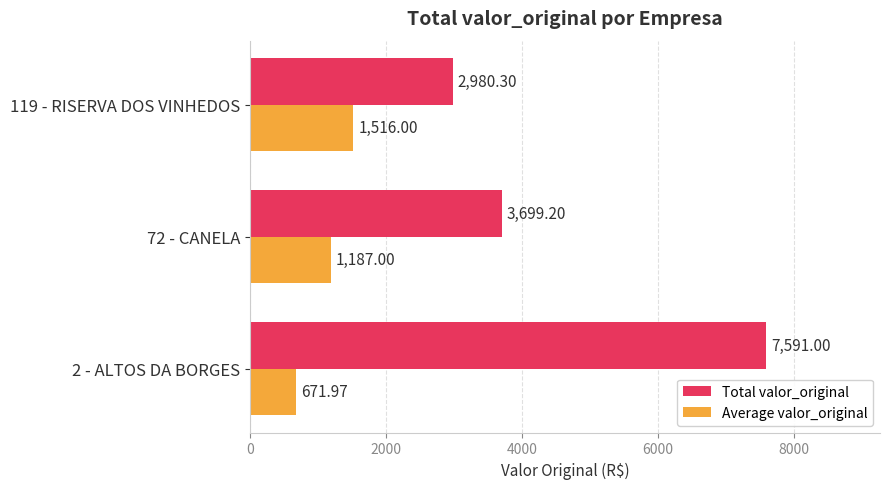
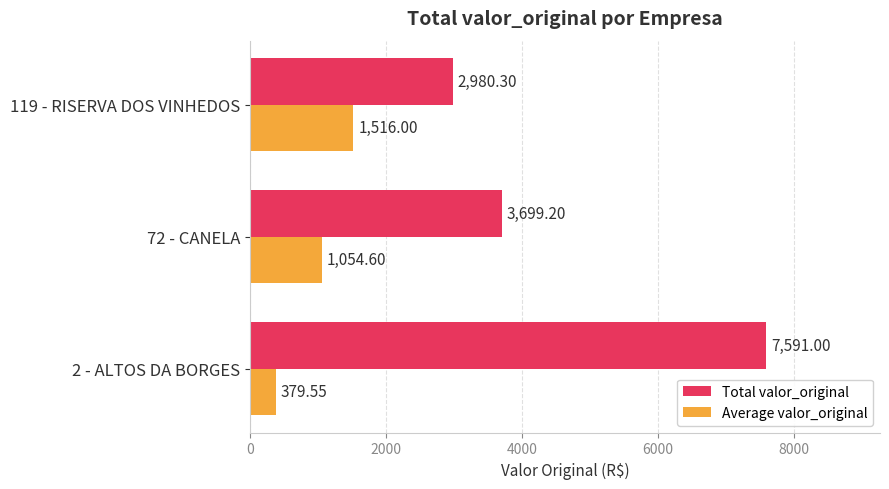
  {
    "Total valor_original": {
      "119 - RISERVA DOS VINHEDOS": "2,980.30",
      "72 - CANELA": "3,699.20",
      "2 - ALTOS DA BORGES": "7,591.00"
    },
    "Average valor_original": {
      "119 - RISERVA DOS VINHEDOS": "1,516.00",
-     "72 - CANELA": "1,187.00",
-     "2 - ALTOS DA BORGES": "671.97"
+     "72 - CANELA": "1,054.60",
+     "2 - ALTOS DA BORGES": "379.55"
    }
  }
